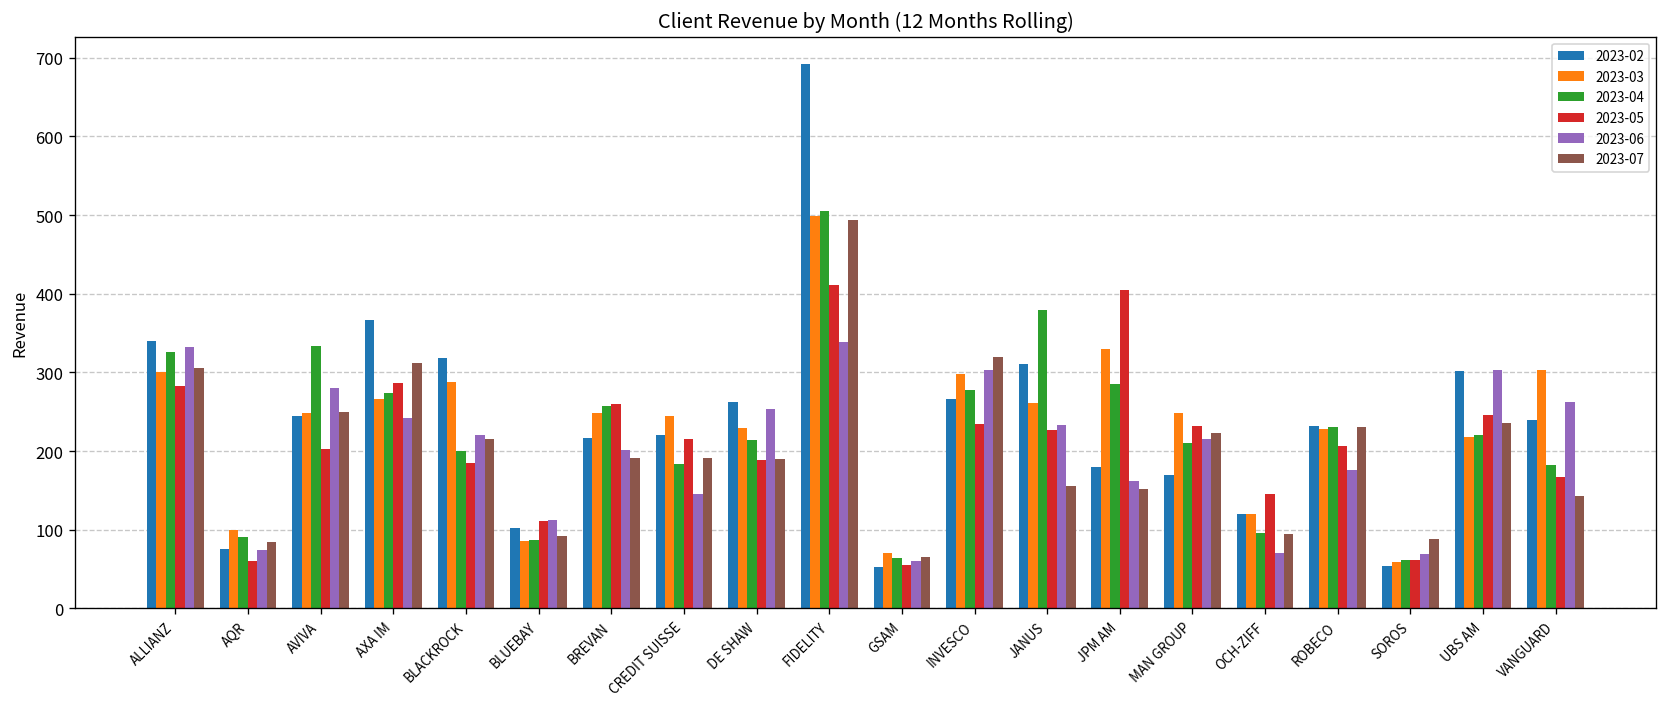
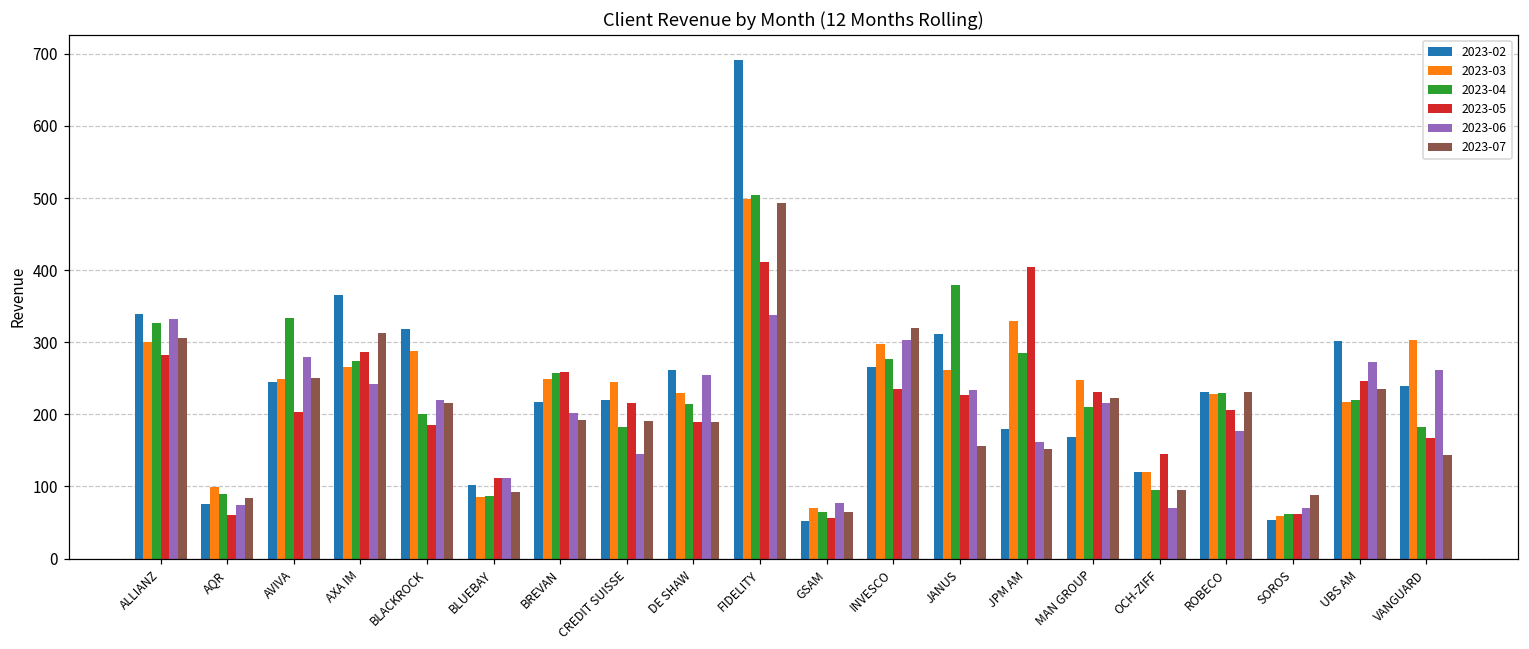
  {
    "2023-02": {
      "ALLIANZ": 340,
      "AQR": 80,
      "AVIVA": 240,
      "AXA IM": 370,
      "BLACKROCK": 320,
      "BLUEBAY": 100,
      "BREVAN": 220,
      "CREDIT SUISSE": 220,
      "DE SHAW": 260,
      "FIDELITY": 690,
      "GSAM": 50,
      "INVESCO": 270,
      "JANUS": 310,
      "JPM AM": 180,
      "MAN GROUP": 170,
      "OCH-ZIFF": 120,
      "ROBECO": 230,
      "SOROS": 50,
      "UBS AM": 300,
      "VANGUARD": 240
    },
    "2023-03": {
      "ALLIANZ": 300,
      "AQR": 100,
      "AVIVA": 250,
      "AXA IM": 270,
      "BLACKROCK": 290,
      "BLUEBAY": 90,
      "BREVAN": 250,
      "CREDIT SUISSE": 240,
      "DE SHAW": 230,
      "FIDELITY": 500,
      "GSAM": 70,
      "INVESCO": 300,
      "JANUS": 260,
      "JPM AM": 330,
      "MAN GROUP": 250,
      "OCH-ZIFF": 120,
      "ROBECO": 230,
      "SOROS": 60,
      "UBS AM": 220,
      "VANGUARD": 300
    },
    "2023-04": {
      "ALLIANZ": 330,
      "AQR": 90,
      "AVIVA": 330,
      "AXA IM": 270,
      "BLACKROCK": 200,
      "BLUEBAY": 90,
      "BREVAN": 260,
      "CREDIT SUISSE": 180,
      "DE SHAW": 210,
      "FIDELITY": 500,
      "GSAM": 60,
      "INVESCO": 280,
      "JANUS": 380,
      "JPM AM": 280,
      "MAN GROUP": 210,
      "OCH-ZIFF": 100,
      "ROBECO": 230,
      "SOROS": 60,
      "UBS AM": 220,
      "VANGUARD": 180
    },
    "2023-05": {
      "ALLIANZ": 280,
      "AQR": 60,
      "AVIVA": 200,
      "AXA IM": 290,
      "BLACKROCK": 190,
      "BLUEBAY": 110,
      "BREVAN": 260,
      "CREDIT SUISSE": 220,
      "DE SHAW": 190,
      "FIDELITY": 410,
      "GSAM": 60,
      "INVESCO": 230,
      "JANUS": 230,
      "JPM AM": 400,
      "MAN GROUP": 230,
      "OCH-ZIFF": 150,
      "ROBECO": 210,
      "SOROS": 60,
      "UBS AM": 250,
      "VANGUARD": 170
    },
    "2023-06": {
      "ALLIANZ": 330,
      "AQR": 70,
      "AVIVA": 280,
      "AXA IM": 240,
      "BLACKROCK": 220,
      "BLUEBAY": 110,
      "BREVAN": 200,
      "CREDIT SUISSE": 150,
      "DE SHAW": 250,
      "FIDELITY": 340,
-     "GSAM": 60,
+     "GSAM": 80,
      "INVESCO": 300,
      "JANUS": 230,
      "JPM AM": 160,
      "MAN GROUP": 220,
      "OCH-ZIFF": 70,
      "ROBECO": 180,
      "SOROS": 70,
-     "UBS AM": 300,
+     "UBS AM": 270,
      "VANGUARD": 260
    },
    "2023-07": {
      "ALLIANZ": 310,
      "AQR": 80,
      "AVIVA": 250,
      "AXA IM": 310,
      "BLACKROCK": 220,
      "BLUEBAY": 90,
      "BREVAN": 190,
      "CREDIT SUISSE": 190,
      "DE SHAW": 190,
      "FIDELITY": 490,
      "GSAM": 70,
      "INVESCO": 320,
      "JANUS": 160,
      "JPM AM": 150,
      "MAN GROUP": 220,
      "OCH-ZIFF": 90,
      "ROBECO": 230,
      "SOROS": 90,
      "UBS AM": 240,
      "VANGUARD": 140
    }
  }
